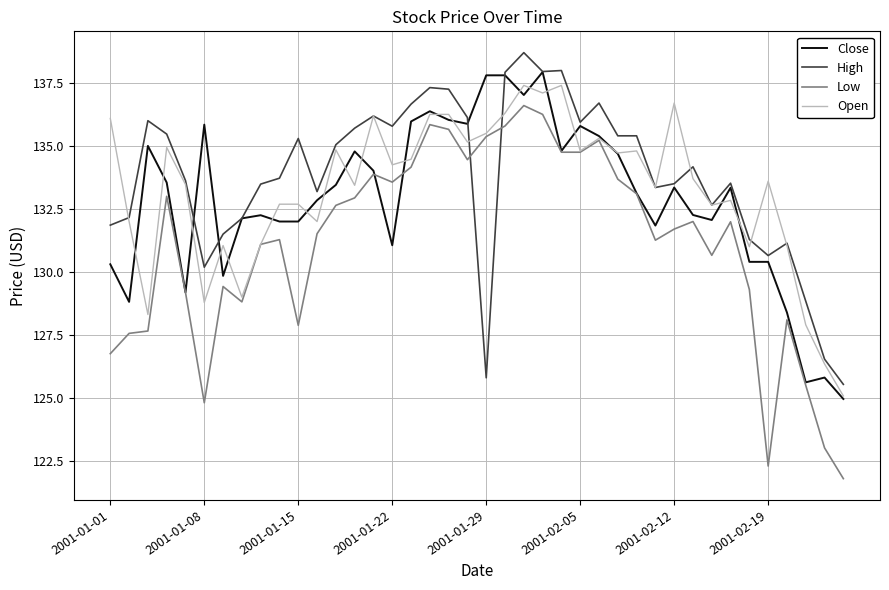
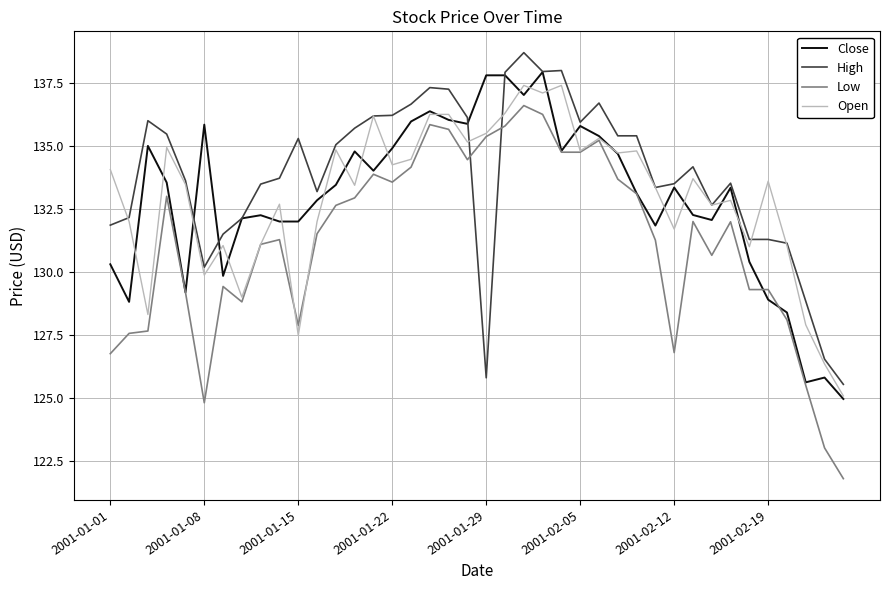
  {
    "Close": {
      "2001-01-01": 130.3,
      "2001-01-08": 135.8,
      "2001-01-15": 132.0,
-     "2001-01-22": 131.1,
+     "2001-01-22": 134.9,
      "2001-01-29": 137.8,
      "2001-02-05": 135.8,
      "2001-02-12": 133.4,
-     "2001-02-19": 130.4
+     "2001-02-19": 128.9
    },
    "High": {
      "2001-01-01": 131.9,
      "2001-01-08": 130.2,
      "2001-01-15": 135.3,
-     "2001-01-22": 135.8,
+     "2001-01-22": 136.2,
      "2001-01-29": 125.8,
      "2001-02-05": 135.9,
      "2001-02-12": 133.5,
-     "2001-02-19": 130.7
+     "2001-02-19": 131.3
    },
    "Low": {
      "2001-01-01": 126.8,
      "2001-01-08": 124.8,
      "2001-01-15": 127.9,
      "2001-01-22": 133.6,
      "2001-01-29": 135.4,
-     "2001-02-12": 131.7,
-     "2001-02-19": 122.3
+     "2001-02-12": 126.8,
+     "2001-02-19": 129.3
    },
    "Open": {
-     "2001-01-01": 136.1,
-     "2001-01-08": 128.8,
-     "2001-01-15": 132.7,
+     "2001-01-01": 134.1,
+     "2001-01-08": 129.9,
+     "2001-01-15": 127.5,
      "2001-01-22": 134.3,
      "2001-01-29": 135.5,
-     "2001-02-12": 136.7,
+     "2001-02-12": 131.7,
      "2001-02-19": 133.6
    }
  }
